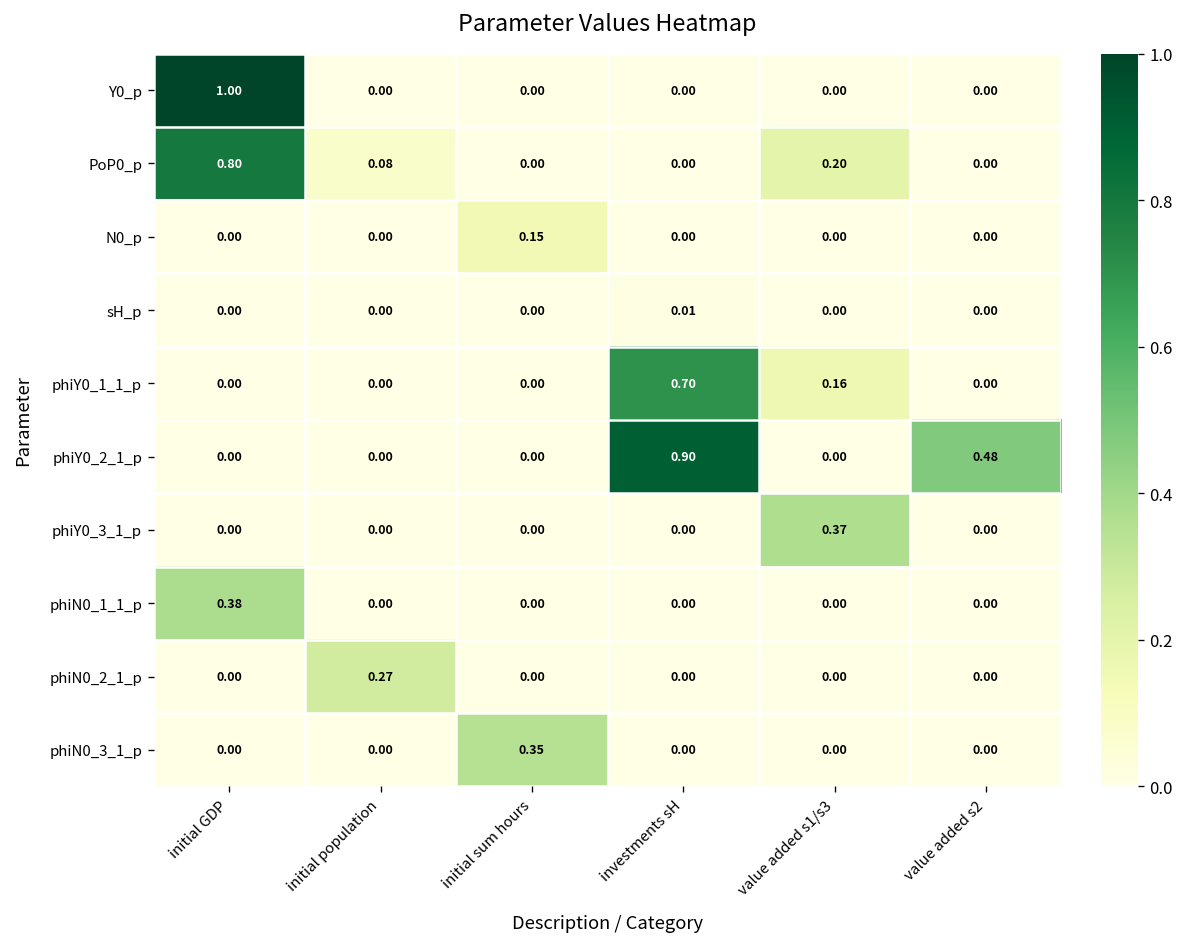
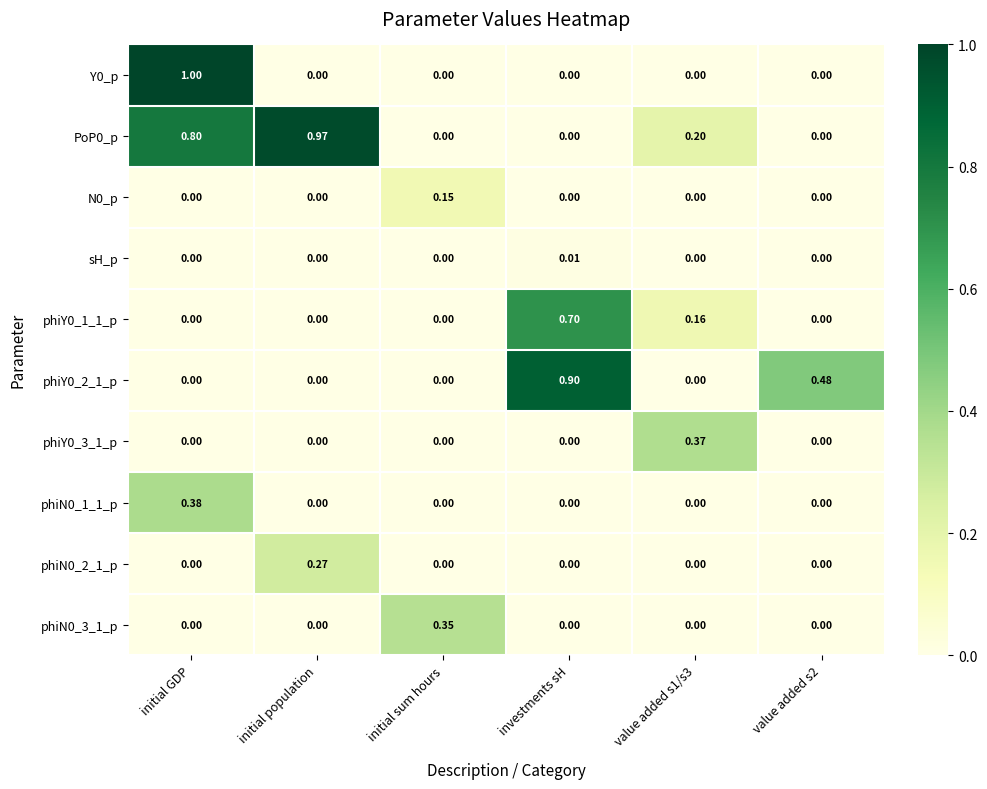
  {
    "Y0_p": {
      "initial GDP": 1.00,
      "initial population": 0.00,
      "initial sum hours": 0.00,
      "investments sH": 0.00,
      "value added s1/s3": 0.00,
      "value added s2": 0.00
    },
    "PoP0_p": {
      "initial GDP": 0.80,
-     "initial population": 0.08,
+     "initial population": 0.97,
      "initial sum hours": 0.00,
      "investments sH": 0.00,
      "value added s1/s3": 0.20,
      "value added s2": 0.00
    },
    "N0_p": {
      "initial GDP": 0.00,
      "initial population": 0.00,
      "initial sum hours": 0.15,
      "investments sH": 0.00,
      "value added s1/s3": 0.00,
      "value added s2": 0.00
    },
    "sH_p": {
      "initial GDP": 0.00,
      "initial population": 0.00,
      "initial sum hours": 0.00,
      "investments sH": 0.01,
      "value added s1/s3": 0.00,
      "value added s2": 0.00
    },
    "phiY0_1_1_p": {
      "initial GDP": 0.00,
      "initial population": 0.00,
      "initial sum hours": 0.00,
      "investments sH": 0.70,
      "value added s1/s3": 0.16,
      "value added s2": 0.00
    },
    "phiY0_2_1_p": {
      "initial GDP": 0.00,
      "initial population": 0.00,
      "initial sum hours": 0.00,
      "investments sH": 0.90,
      "value added s1/s3": 0.00,
      "value added s2": 0.48
    },
    "phiY0_3_1_p": {
      "initial GDP": 0.00,
      "initial population": 0.00,
      "initial sum hours": 0.00,
      "investments sH": 0.00,
      "value added s1/s3": 0.37,
      "value added s2": 0.00
    },
    "phiN0_1_1_p": {
      "initial GDP": 0.38,
      "initial population": 0.00,
      "initial sum hours": 0.00,
      "investments sH": 0.00,
      "value added s1/s3": 0.00,
      "value added s2": 0.00
    },
    "phiN0_2_1_p": {
      "initial GDP": 0.00,
      "initial population": 0.27,
      "initial sum hours": 0.00,
      "investments sH": 0.00,
      "value added s1/s3": 0.00,
      "value added s2": 0.00
    },
    "phiN0_3_1_p": {
      "initial GDP": 0.00,
      "initial population": 0.00,
      "initial sum hours": 0.35,
      "investments sH": 0.00,
      "value added s1/s3": 0.00,
      "value added s2": 0.00
    }
  }
